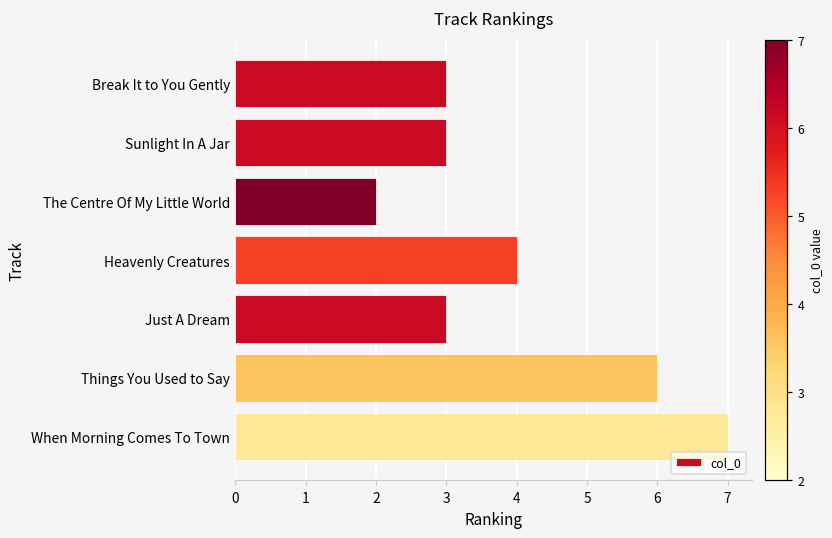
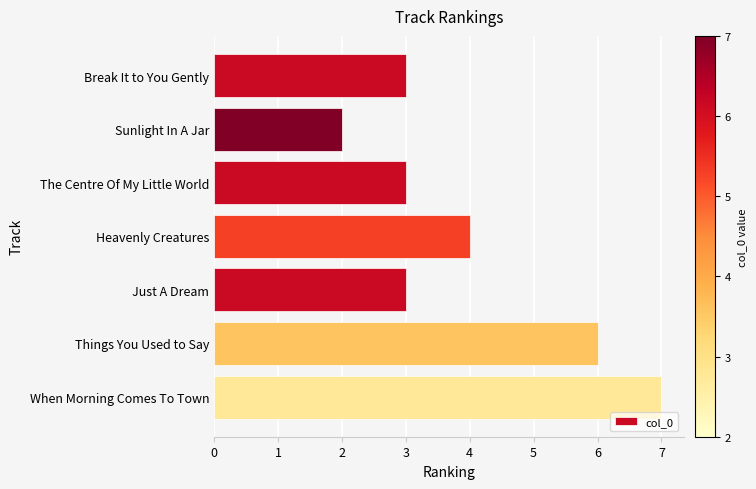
  {
    "Break It to You Gently": 3,
-   "Sunlight In A Jar": 3,
-   "The Centre Of My Little World": 2,
+   "Sunlight In A Jar": 2,
+   "The Centre Of My Little World": 3,
    "Heavenly Creatures": 4,
    "Just A Dream": 3,
    "Things You Used to Say": 6,
    "When Morning Comes To Town": 7
  }
